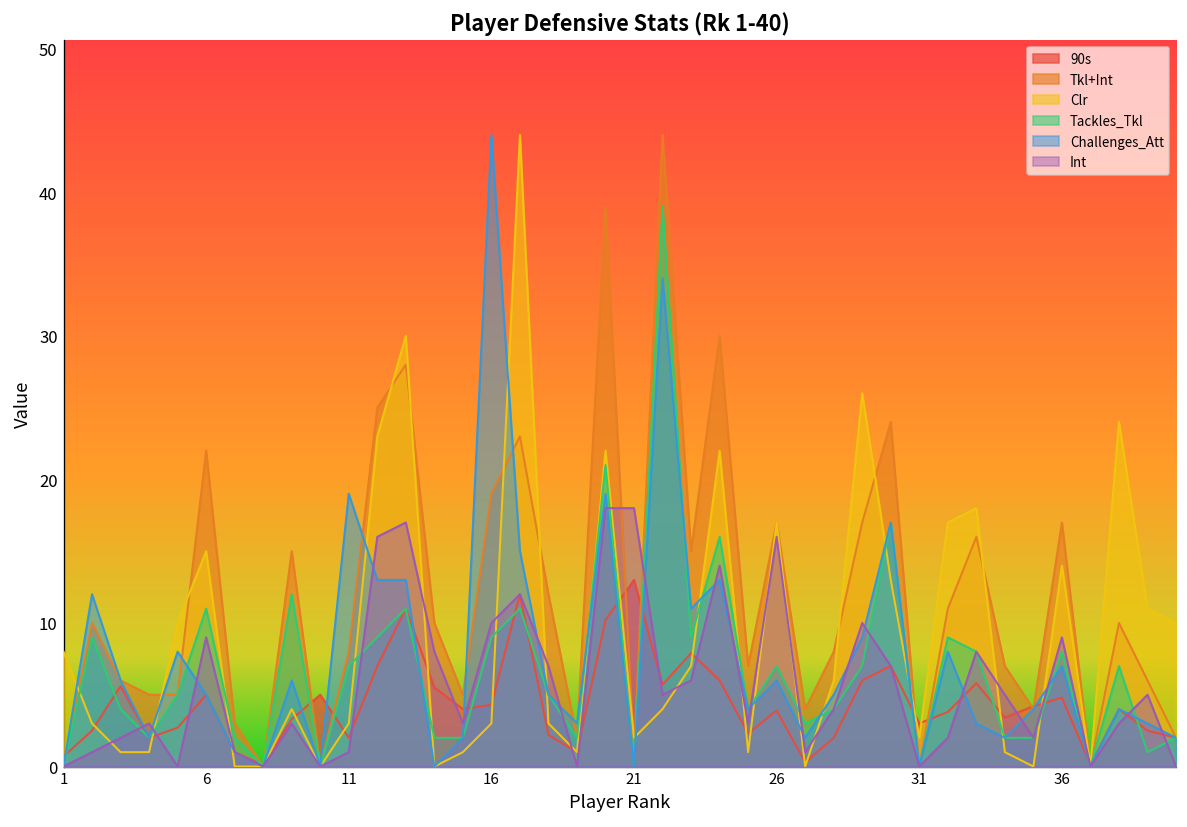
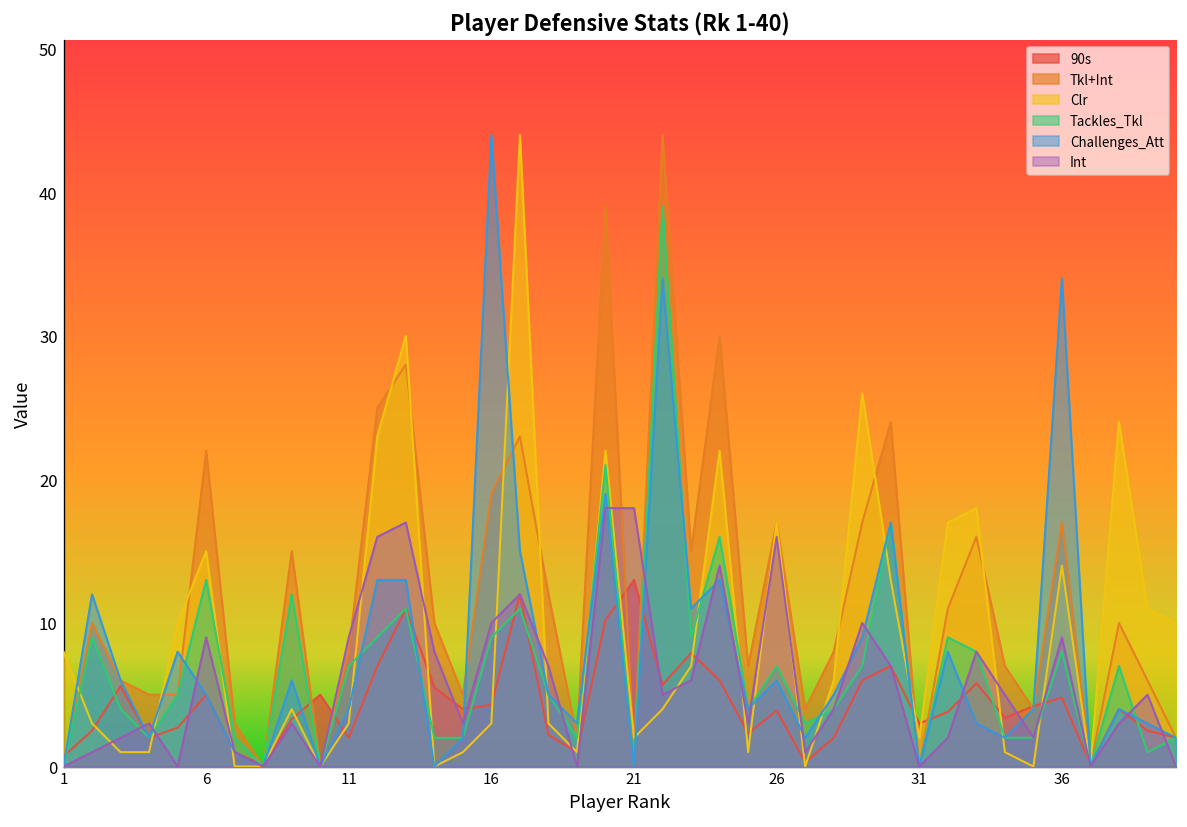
  {
    "Clr": {
      "1": 8,
      "6": 15,
      "11": 3,
      "16": 3,
      "21": 2,
      "31": 2,
      "36": 14
    },
    "Tackles_Tkl": {
-     "6": 11,
+     "6": 13,
      "11": 7,
      "16": 9,
      "26": 7,
      "36": 8
    },
    "Challenges_Att": {
-     "11": 19,
+     "11": 4,
      "16": 44,
      "26": 6,
-     "36": 7
+     "36": 34
    },
    "Int": {
      "6": 9,
-     "11": 1,
+     "11": 9,
      "16": 10,
      "21": 18,
      "26": 16,
      "36": 9
    }
  }
